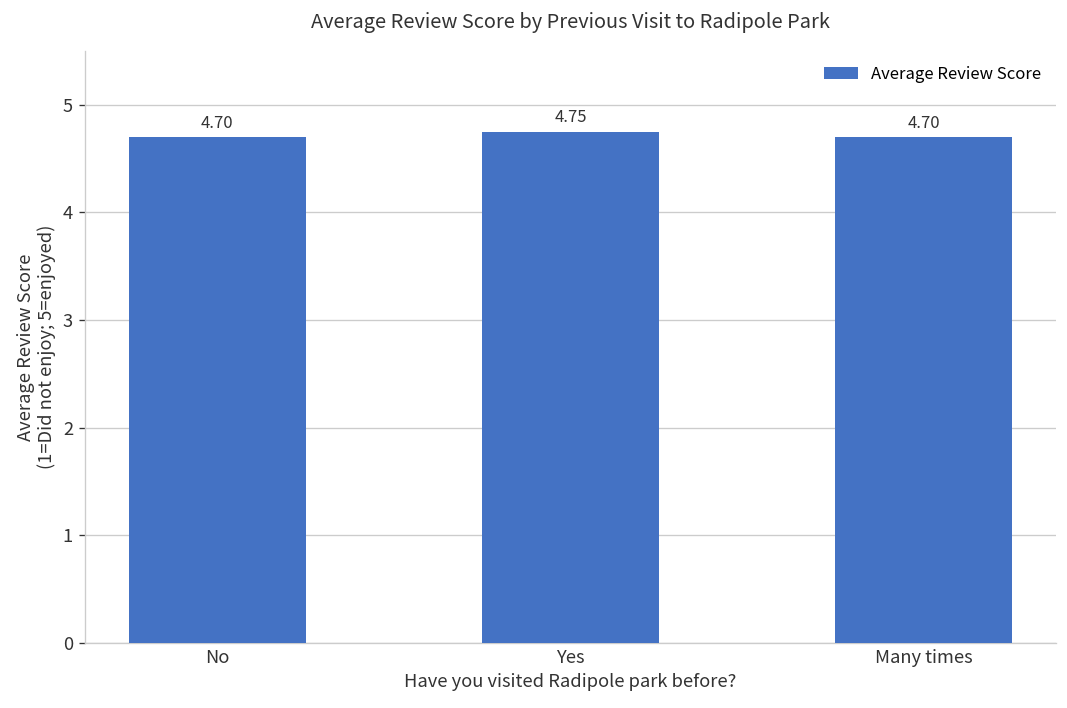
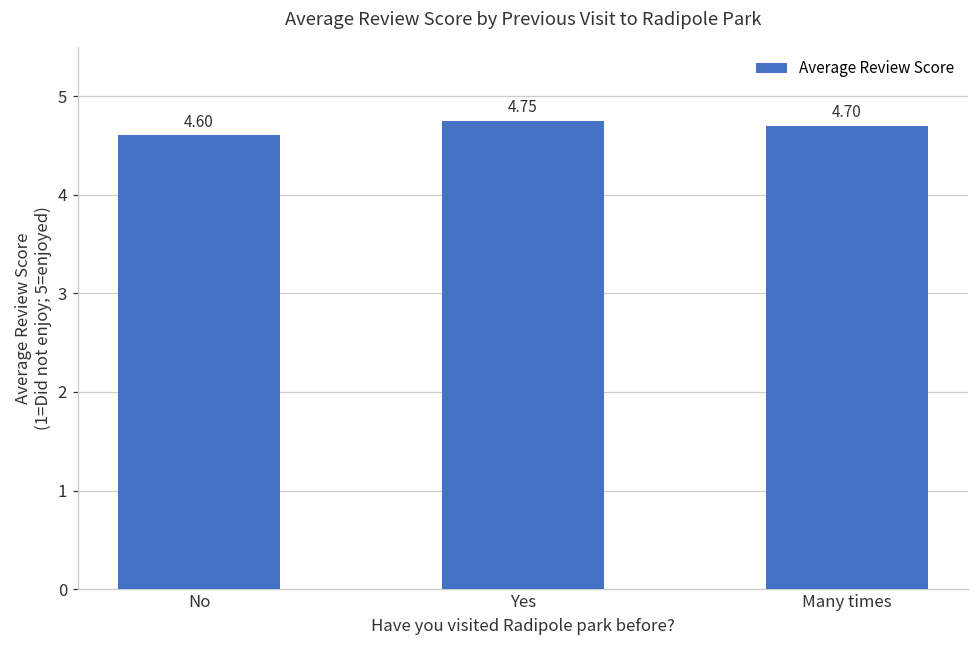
  {
-   "No": 4.70,
+   "No": 4.60,
    "Yes": 4.75,
    "Many times": 4.70
  }
